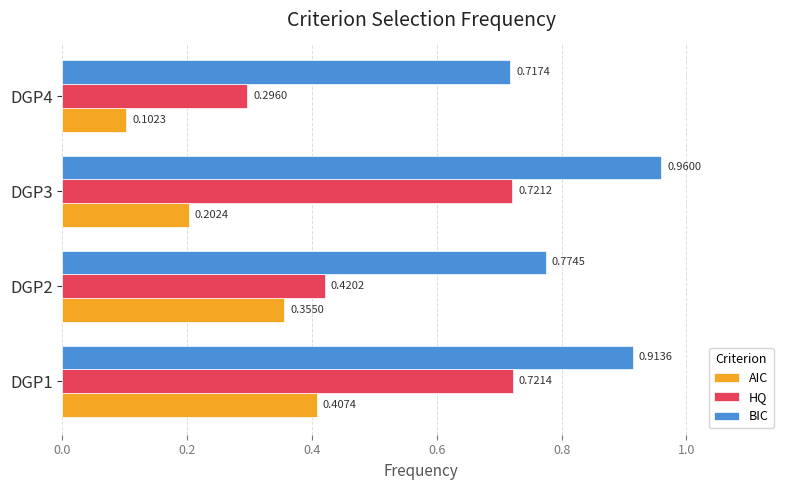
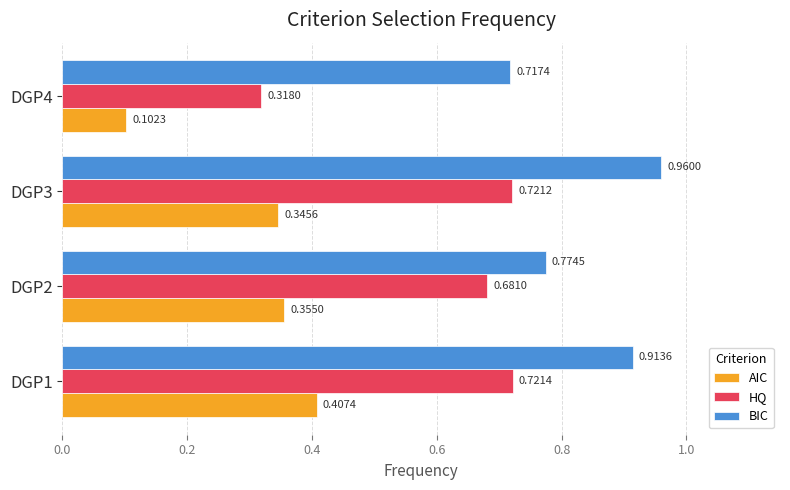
  {
    "AIC": {
      "DGP4": 0.1023,
-     "DGP3": 0.2024,
+     "DGP3": 0.3456,
      "DGP2": 0.3550,
      "DGP1": 0.4074
    },
    "HQ": {
-     "DGP4": 0.2960,
+     "DGP4": 0.3180,
      "DGP3": 0.7212,
-     "DGP2": 0.4202,
+     "DGP2": 0.6810,
      "DGP1": 0.7214
    },
    "BIC": {
      "DGP4": 0.7174,
      "DGP3": 0.9600,
      "DGP2": 0.7745,
      "DGP1": 0.9136
    }
  }
